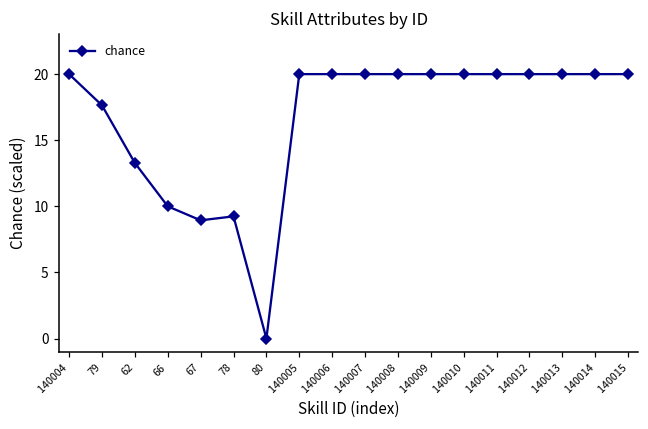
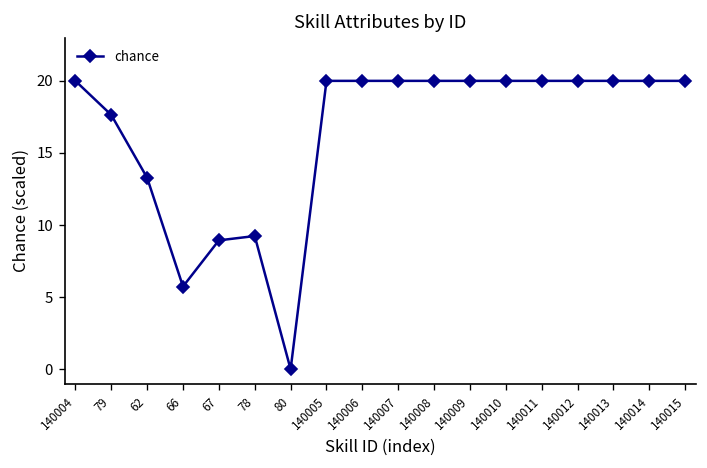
  {
    "140004": 20.0,
    "79": 17.6,
    "62": 13.3,
-   "66": 10.0,
+   "66": 5.7,
    "67": 8.9,
    "78": 9.2,
    "80": 0.0,
    "140005": 20.0,
    "140006": 20.0,
    "140007": 20.0,
    "140008": 20.0,
    "140009": 20.0,
    "140010": 20.0,
    "140011": 20.0,
    "140012": 20.0,
    "140013": 20.0,
    "140014": 20.0,
    "140015": 20.0
  }
